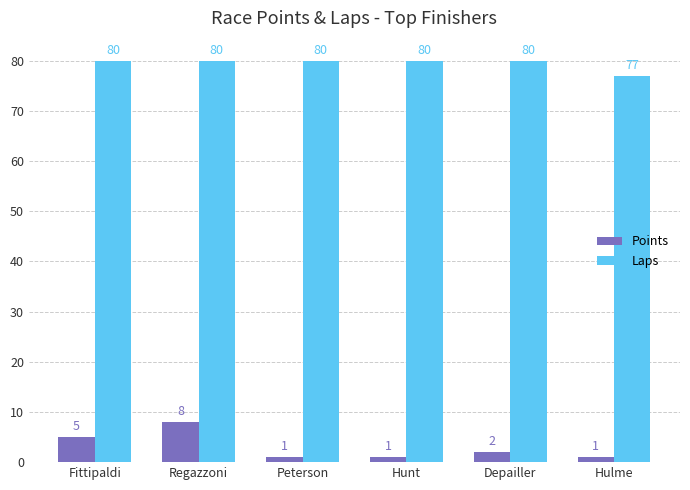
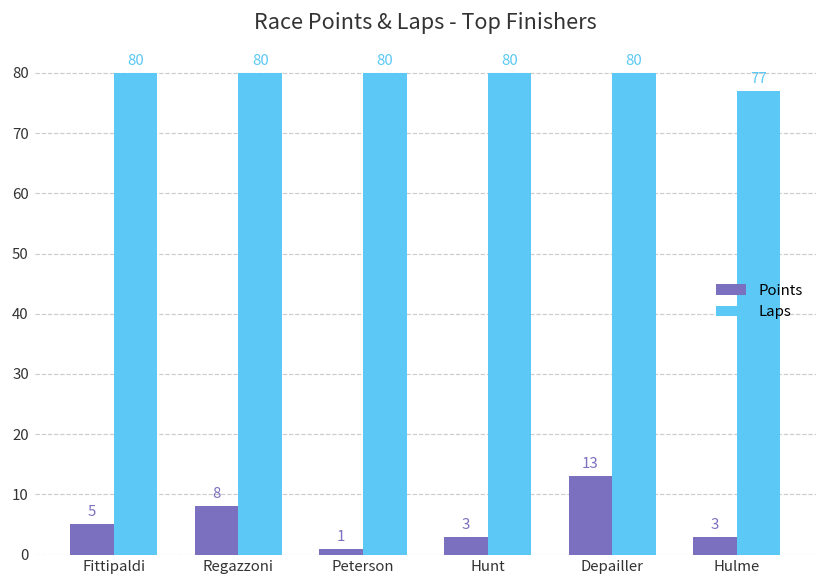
  {
    "Points": {
      "Fittipaldi": 5,
      "Regazzoni": 8,
      "Peterson": 1,
-     "Hunt": 1,
-     "Depailler": 2,
-     "Hulme": 1
+     "Hunt": 3,
+     "Depailler": 13,
+     "Hulme": 3
    },
    "Laps": {
      "Fittipaldi": 80,
      "Regazzoni": 80,
      "Peterson": 80,
      "Hunt": 80,
      "Depailler": 80,
      "Hulme": 77
    }
  }
